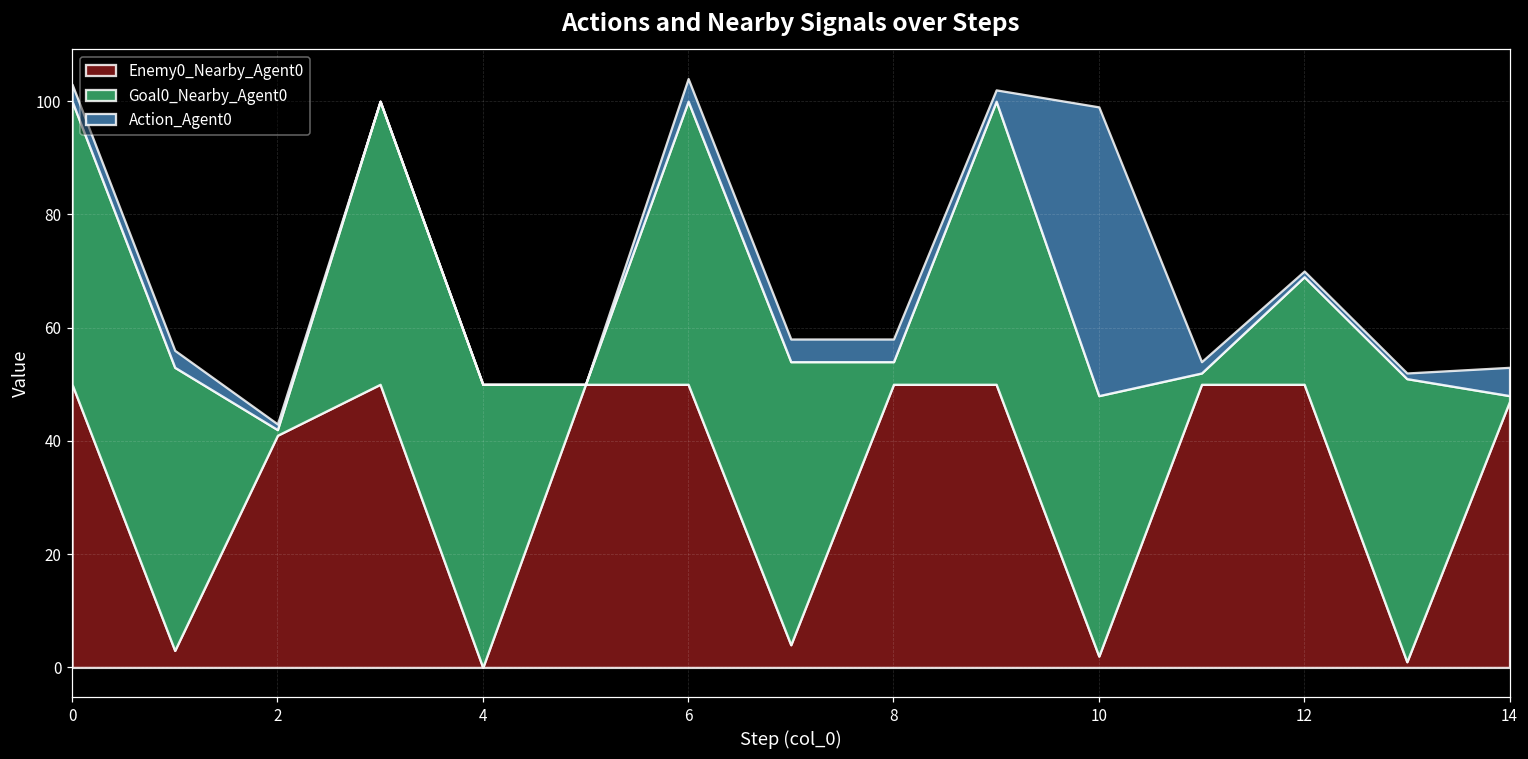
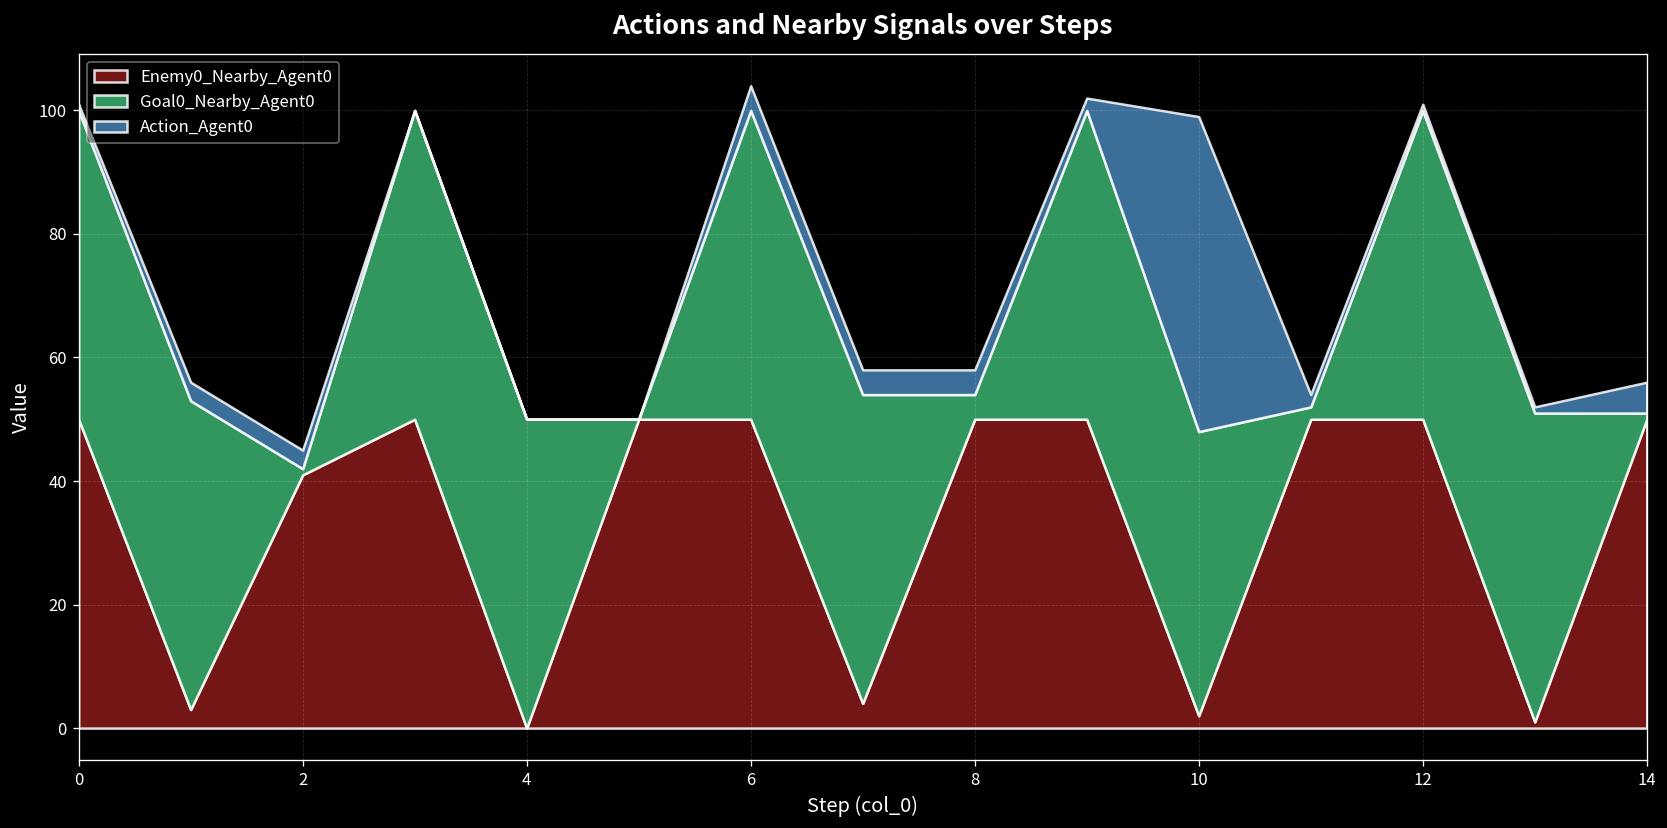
  {
    "Enemy0_Nearby_Agent0": {
      "0": 50,
      "2": 41,
      "4": 0,
      "6": 50,
      "8": 50,
      "10": 2,
      "12": 50,
-     "14": 47
+     "14": 50
    },
    "Goal0_Nearby_Agent0": {
      "0": 50,
      "2": 1,
      "6": 50,
      "8": 4,
      "10": 46,
-     "12": 19,
+     "12": 50,
      "14": 1
    },
    "Action_Agent0": {
-     "0": 3,
-     "2": 1,
+     "0": 1,
+     "2": 3,
      "6": 4,
      "8": 4,
      "10": 51,
      "12": 1,
      "14": 5
    }
  }
